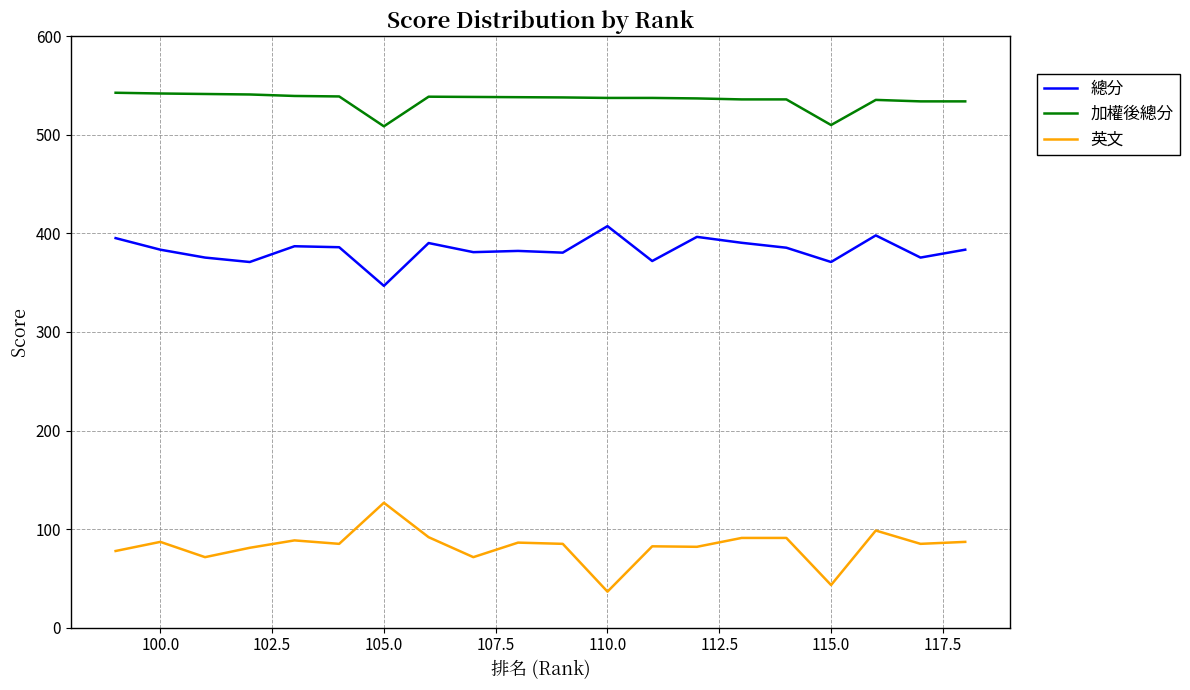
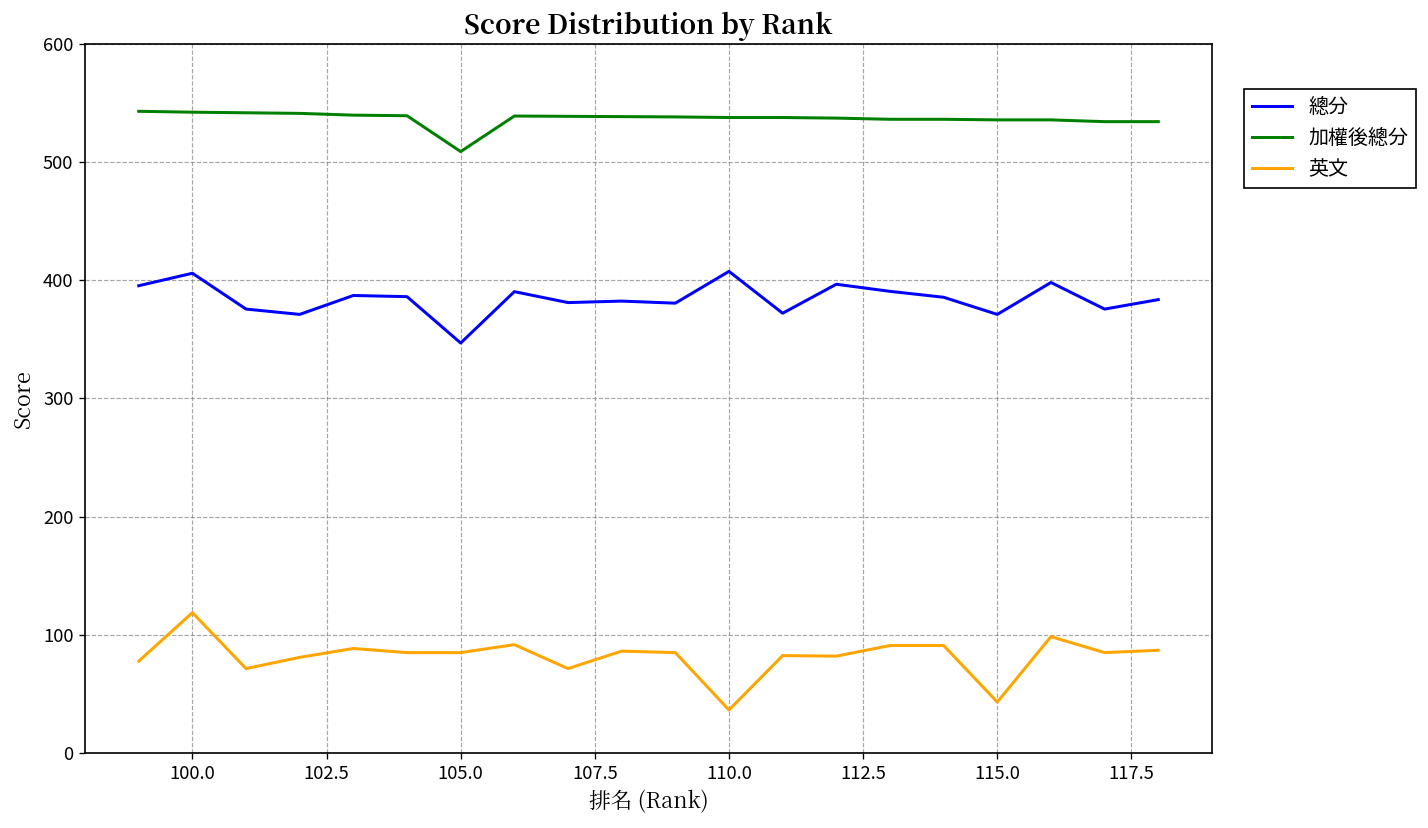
  {
    "總分": {
-     "100.0": 380,
+     "100.0": 410,
      "105.0": 350,
      "110.0": 410,
      "115.0": 370
    },
    "加權後總分": {
      "100.0": 540,
      "105.0": 510,
      "110.0": 540,
-     "115.0": 510
+     "115.0": 540
    },
    "英文": {
-     "100.0": 90,
-     "105.0": 130,
+     "100.0": 120,
+     "105.0": 90,
      "110.0": 40,
      "115.0": 40
    }
  }
